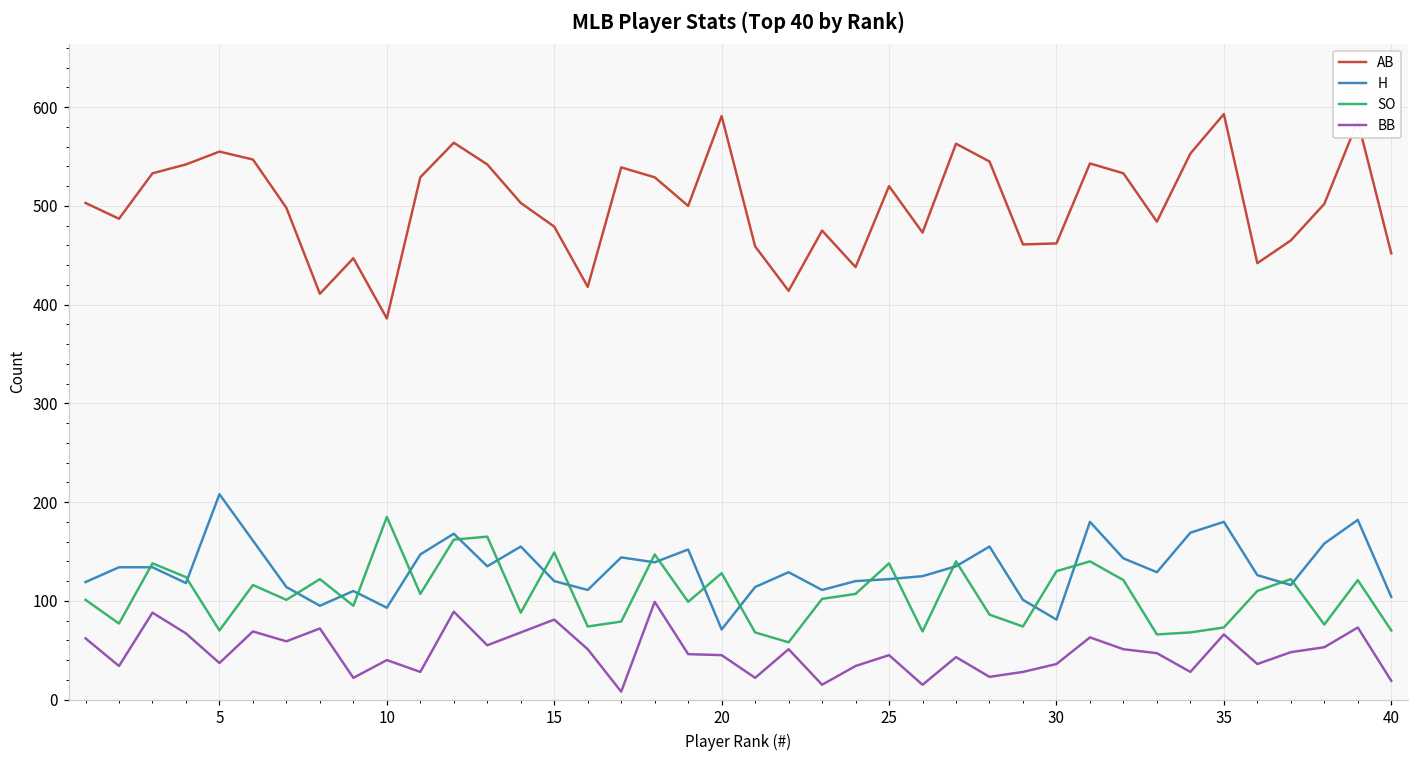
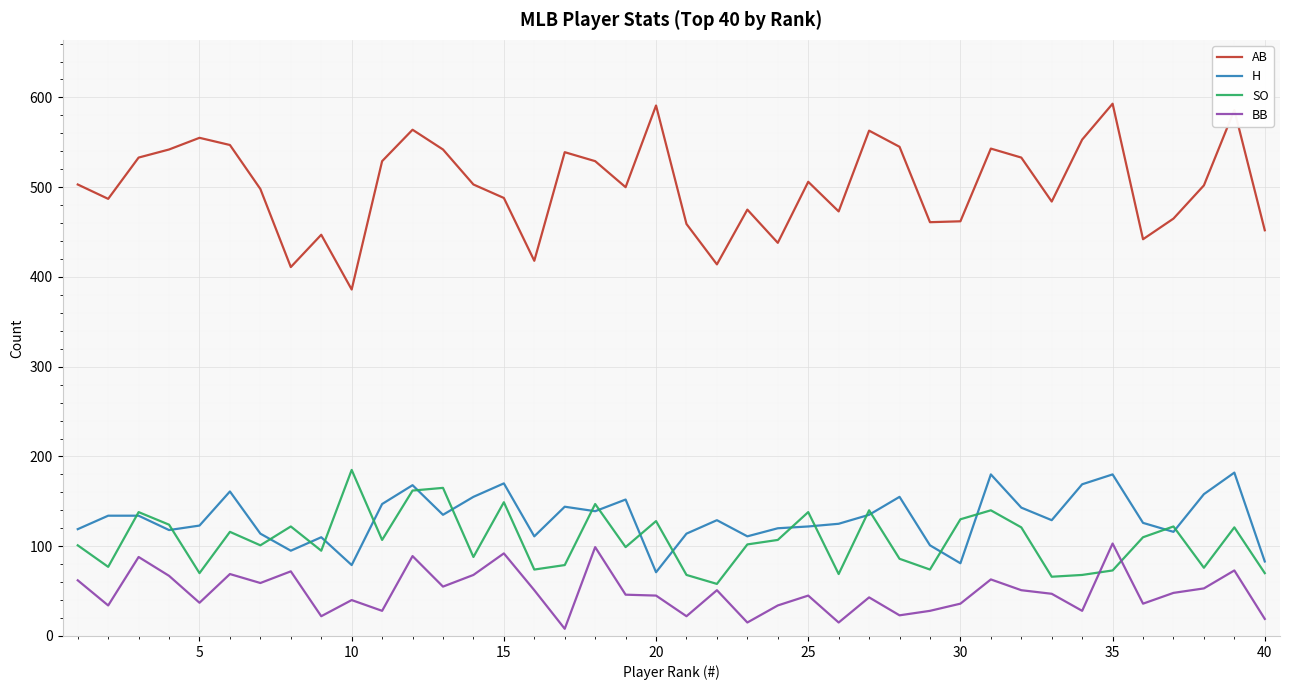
  {
    "AB": {
      "5": 560,
      "10": 390,
-     "15": 480,
+     "15": 490,
      "20": 590,
-     "25": 520,
+     "25": 510,
      "30": 460,
      "35": 590,
      "40": 450
    },
    "H": {
-     "5": 210,
-     "10": 90,
-     "15": 120,
+     "5": 120,
+     "10": 80,
+     "15": 170,
      "20": 70,
      "25": 120,
      "30": 80,
      "35": 180,
-     "40": 100
+     "40": 80
    },
    "SO": {
      "5": 70,
      "10": 190,
      "15": 150,
      "20": 130,
      "25": 140,
      "30": 130,
      "35": 70,
      "40": 70
    },
    "BB": {
      "5": 40,
      "10": 40,
-     "15": 80,
+     "15": 90,
      "20": 50,
      "25": 50,
      "30": 40,
-     "35": 70,
+     "35": 100,
      "40": 20
    }
  }
